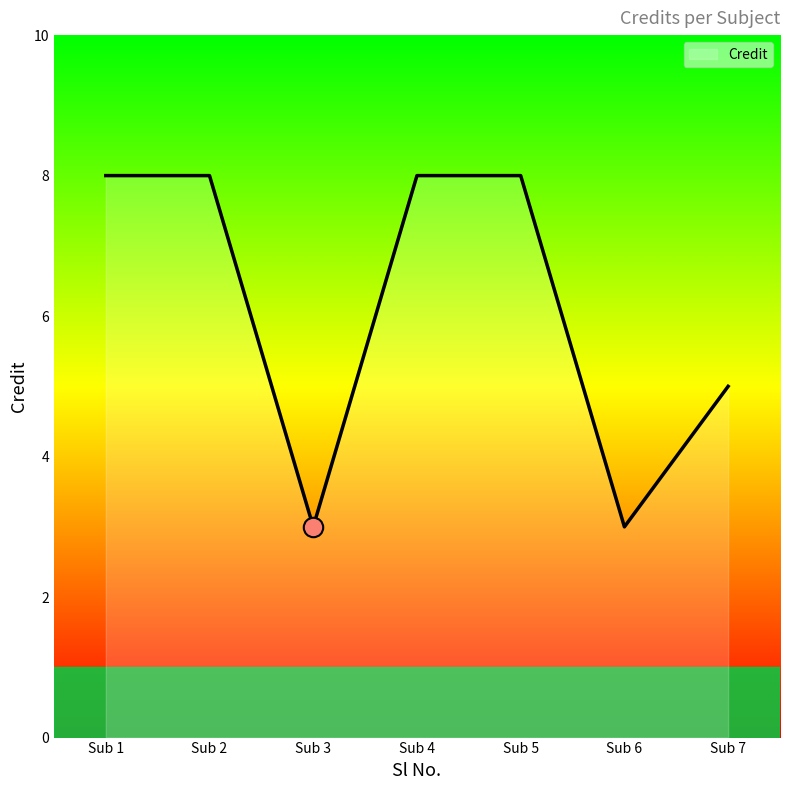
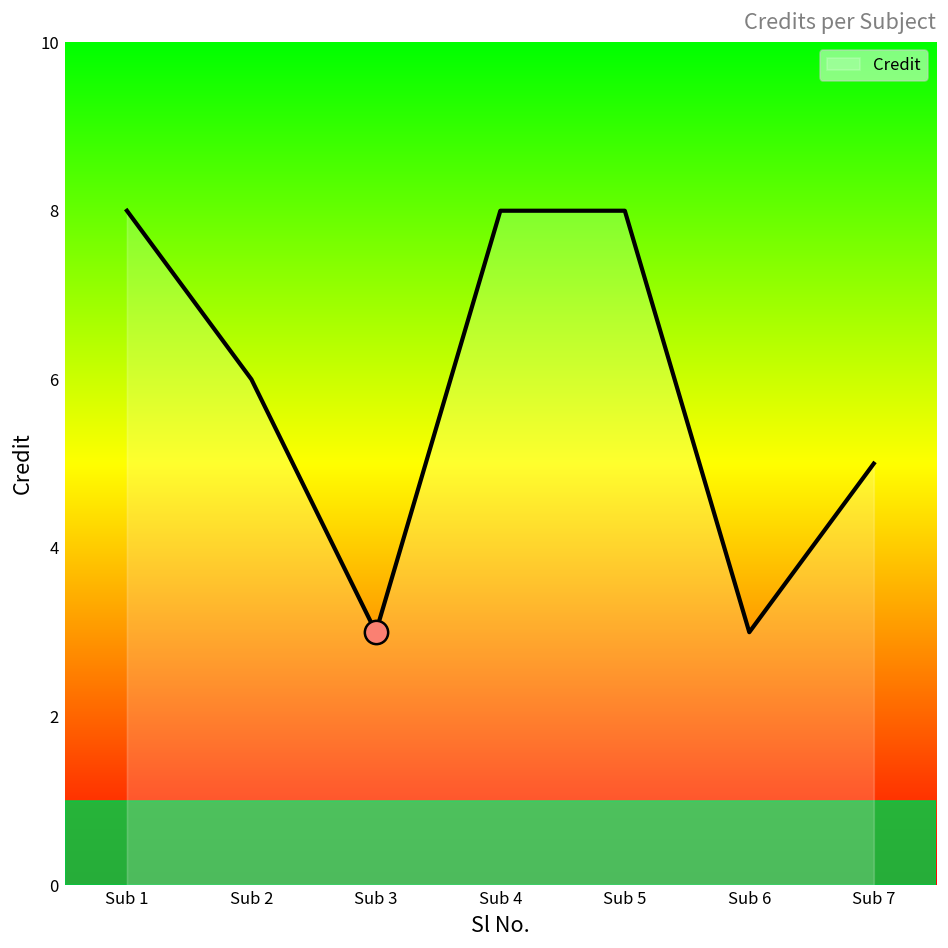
  {
    "Credit": {
      "Sub 1": 8,
-     "Sub 2": 8,
+     "Sub 2": 6,
      "Sub 4": 8,
      "Sub 5": 8,
      "Sub 6": 3,
      "Sub 7": 5
    }
  }
